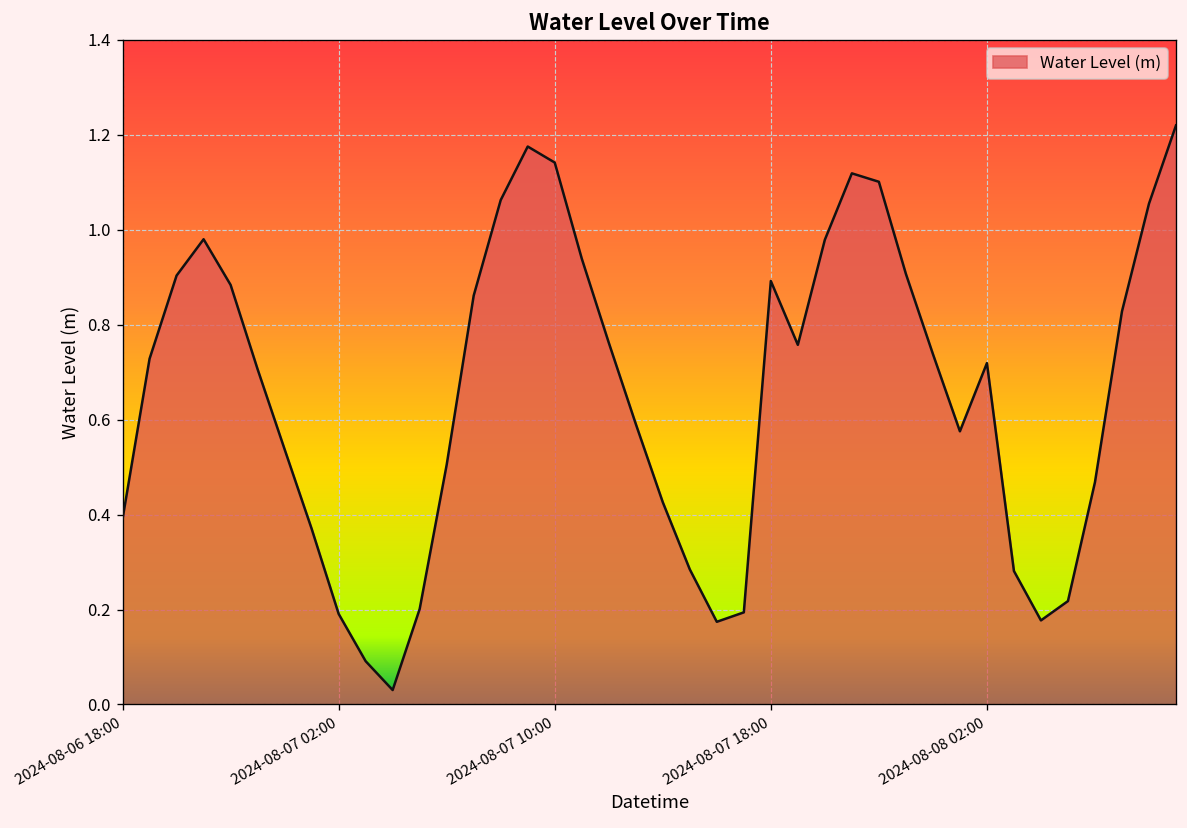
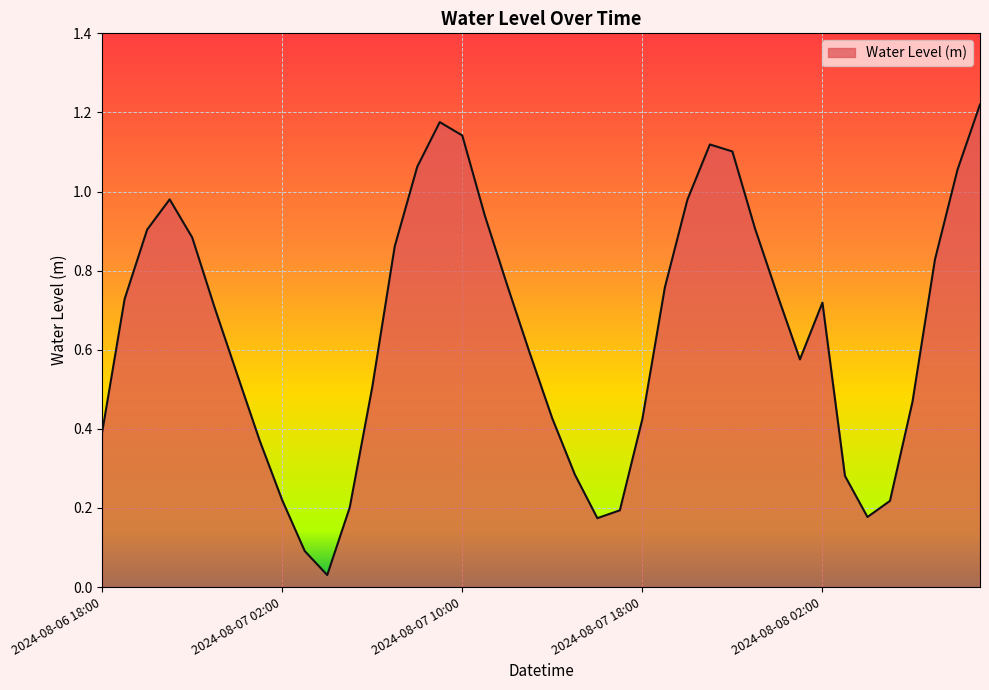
  {
    "2024-08-06 18:00": 0.39,
-   "2024-08-07 02:00": 0.19,
+   "2024-08-07 02:00": 0.22,
    "2024-08-07 10:00": 1.14,
-   "2024-08-07 18:00": 0.89,
+   "2024-08-07 18:00": 0.42,
    "2024-08-08 02:00": 0.72
  }
